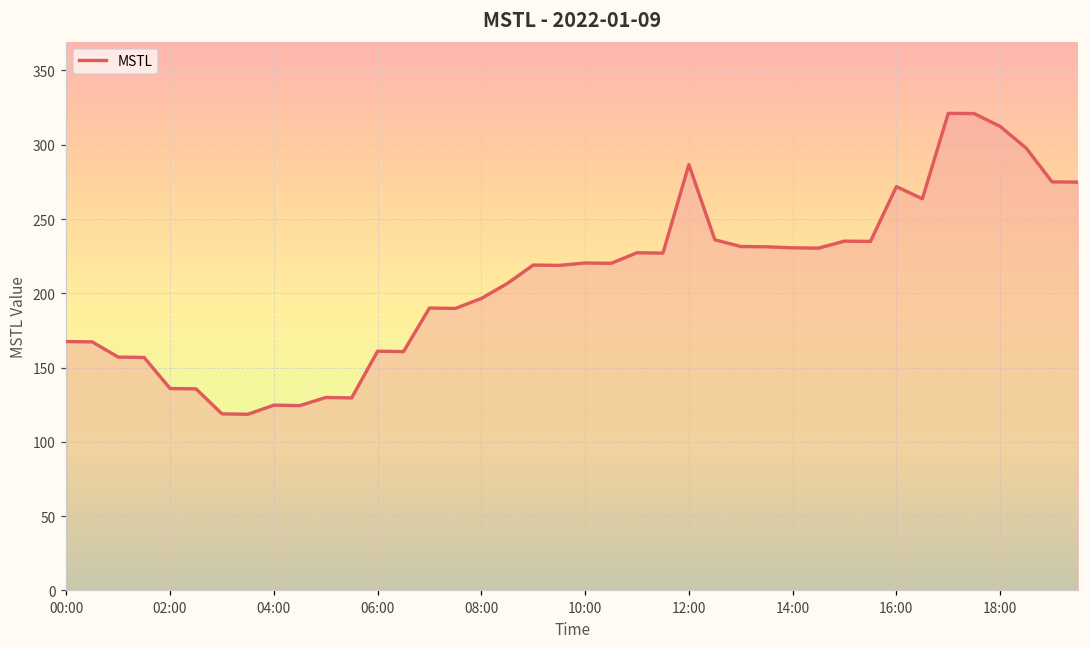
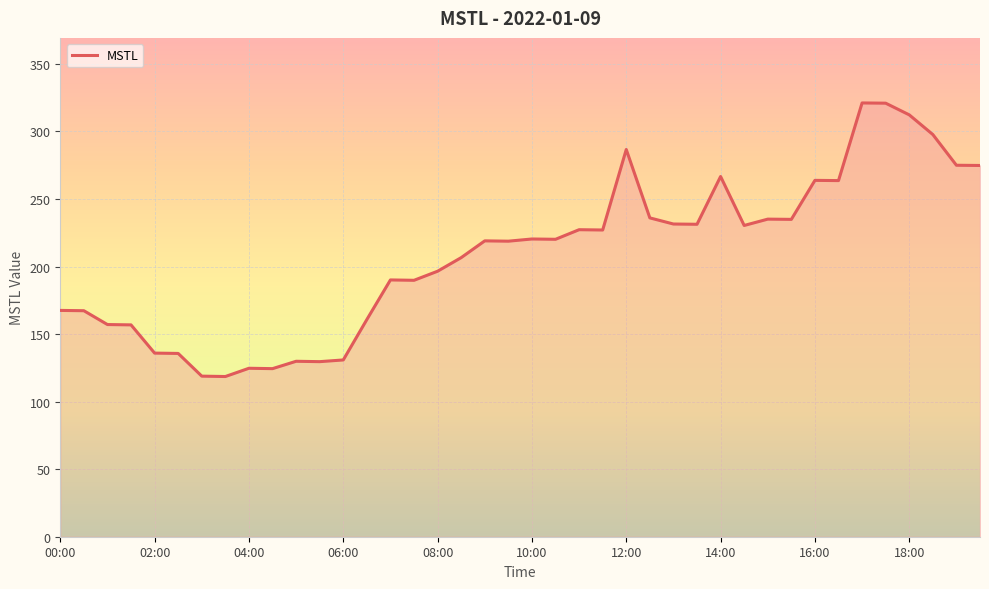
  {
    "00:00": 168,
    "02:00": 136,
    "04:00": 125,
-   "06:00": 161,
+   "06:00": 131,
    "08:00": 197,
    "10:00": 220,
    "12:00": 287,
-   "14:00": 231,
-   "16:00": 272,
+   "14:00": 267,
+   "16:00": 264,
    "18:00": 312
  }
